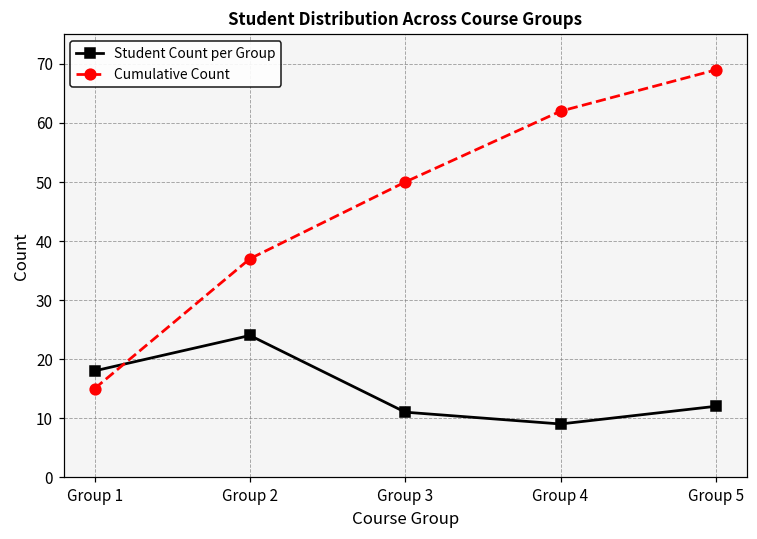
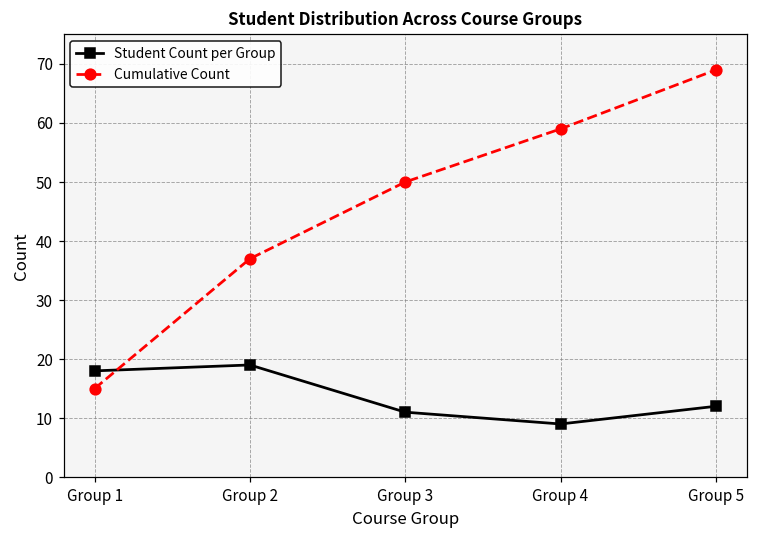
  {
    "Student Count per Group": {
      "Group 1": 18,
-     "Group 2": 24,
+     "Group 2": 19,
      "Group 3": 11,
      "Group 4": 9,
      "Group 5": 12
    },
    "Cumulative Count": {
      "Group 1": 15,
      "Group 2": 37,
      "Group 3": 50,
-     "Group 4": 62,
+     "Group 4": 59,
      "Group 5": 69
    }
  }
